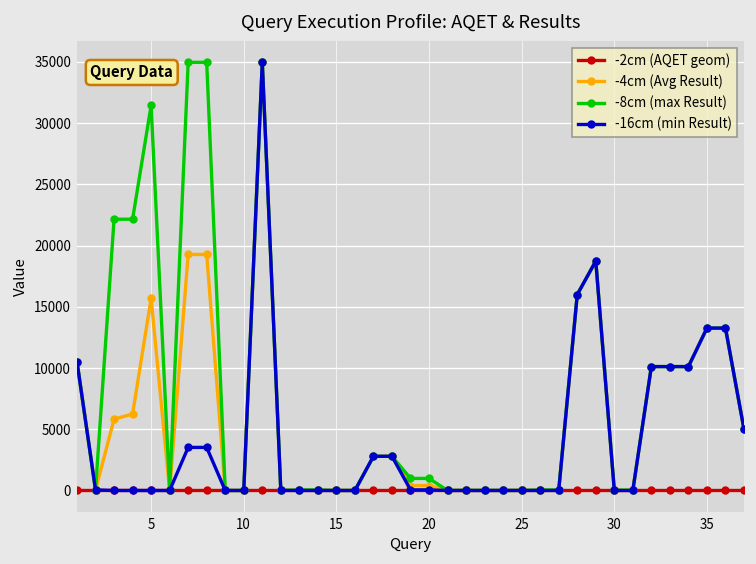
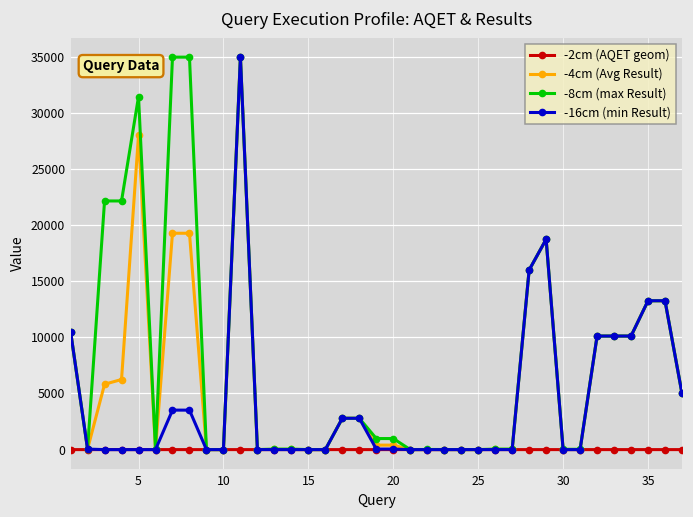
  {
    "-2cm (AQET geom)": {
      "35": 0
    },
    "-4cm (Avg Result)": {
-     "5": 15700,
+     "5": 28000,
      "20": 400
    },
    "-8cm (max Result)": {
      "5": 31400,
      "20": 1000
    }
  }
